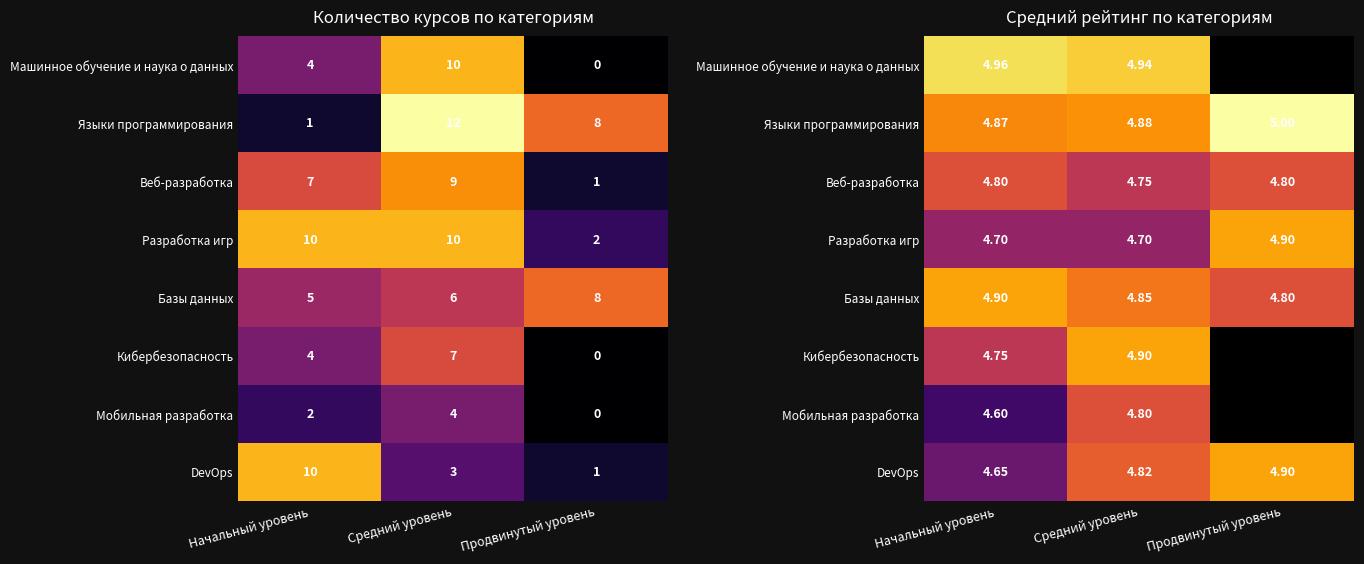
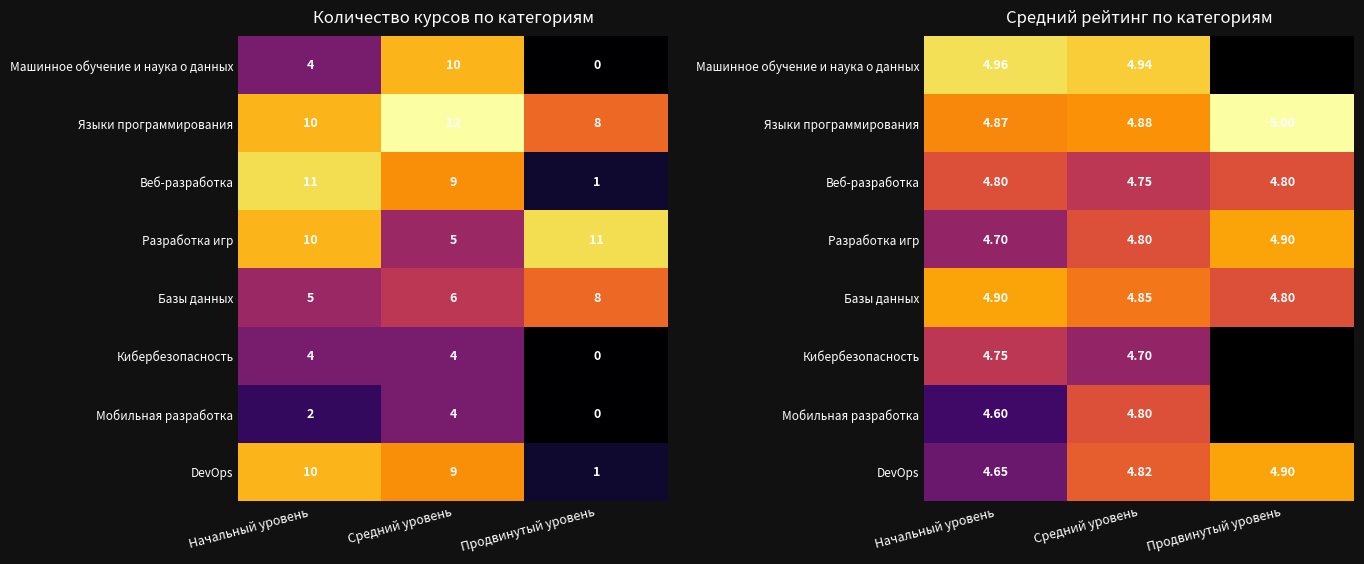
  {
    "Количество курсов по категориям": {
      "Машинное обучение и наука о данных": {
        "Начальный уровень": 4,
        "Средний уровень": 10,
        "Продвинутый уровень": 0
      },
      "Языки программирования": {
-       "Начальный уровень": 1,
+       "Начальный уровень": 10,
        "Средний уровень": 12,
        "Продвинутый уровень": 8
      },
      "Веб-разработка": {
-       "Начальный уровень": 7,
+       "Начальный уровень": 11,
        "Средний уровень": 9,
        "Продвинутый уровень": 1
      },
      "Разработка игр": {
        "Начальный уровень": 10,
-       "Средний уровень": 10,
-       "Продвинутый уровень": 2
+       "Средний уровень": 5,
+       "Продвинутый уровень": 11
      },
      "Базы данных": {
        "Начальный уровень": 5,
        "Средний уровень": 6,
        "Продвинутый уровень": 8
      },
      "Кибербезопасность": {
        "Начальный уровень": 4,
-       "Средний уровень": 7,
+       "Средний уровень": 4,
        "Продвинутый уровень": 0
      },
      "Мобильная разработка": {
        "Начальный уровень": 2,
        "Средний уровень": 4,
        "Продвинутый уровень": 0
      },
      "DevOps": {
        "Начальный уровень": 10,
-       "Средний уровень": 3,
+       "Средний уровень": 9,
        "Продвинутый уровень": 1
      }
    },
    "Средний рейтинг по категориям": {
      "Машинное обучение и наука о данных": {
        "Начальный уровень": 4.96,
        "Средний уровень": 4.94
      },
      "Языки программирования": {
        "Начальный уровень": 4.87,
        "Средний уровень": 4.88,
        "Продвинутый уровень": 5.00
      },
      "Веб-разработка": {
        "Начальный уровень": 4.80,
        "Средний уровень": 4.75,
        "Продвинутый уровень": 4.80
      },
      "Разработка игр": {
        "Начальный уровень": 4.70,
-       "Средний уровень": 4.70,
+       "Средний уровень": 4.80,
        "Продвинутый уровень": 4.90
      },
      "Базы данных": {
        "Начальный уровень": 4.90,
        "Средний уровень": 4.85,
        "Продвинутый уровень": 4.80
      },
      "Кибербезопасность": {
        "Начальный уровень": 4.75,
-       "Средний уровень": 4.90
+       "Средний уровень": 4.70
      },
      "Мобильная разработка": {
        "Начальный уровень": 4.60,
        "Средний уровень": 4.80
      },
      "DevOps": {
        "Начальный уровень": 4.65,
        "Средний уровень": 4.82,
        "Продвинутый уровень": 4.90
      }
    }
  }
